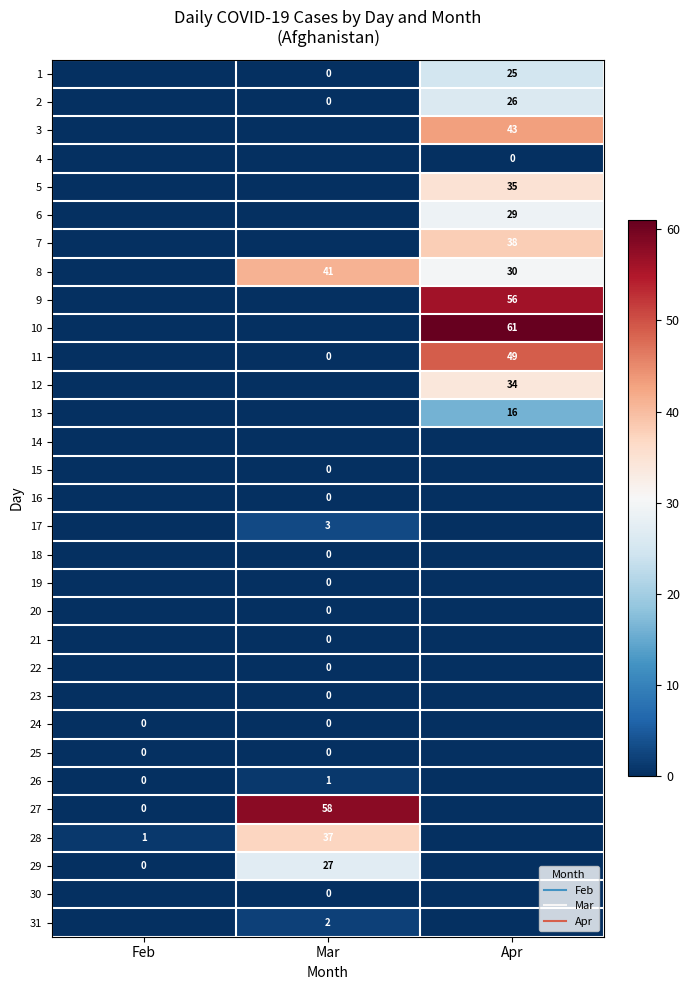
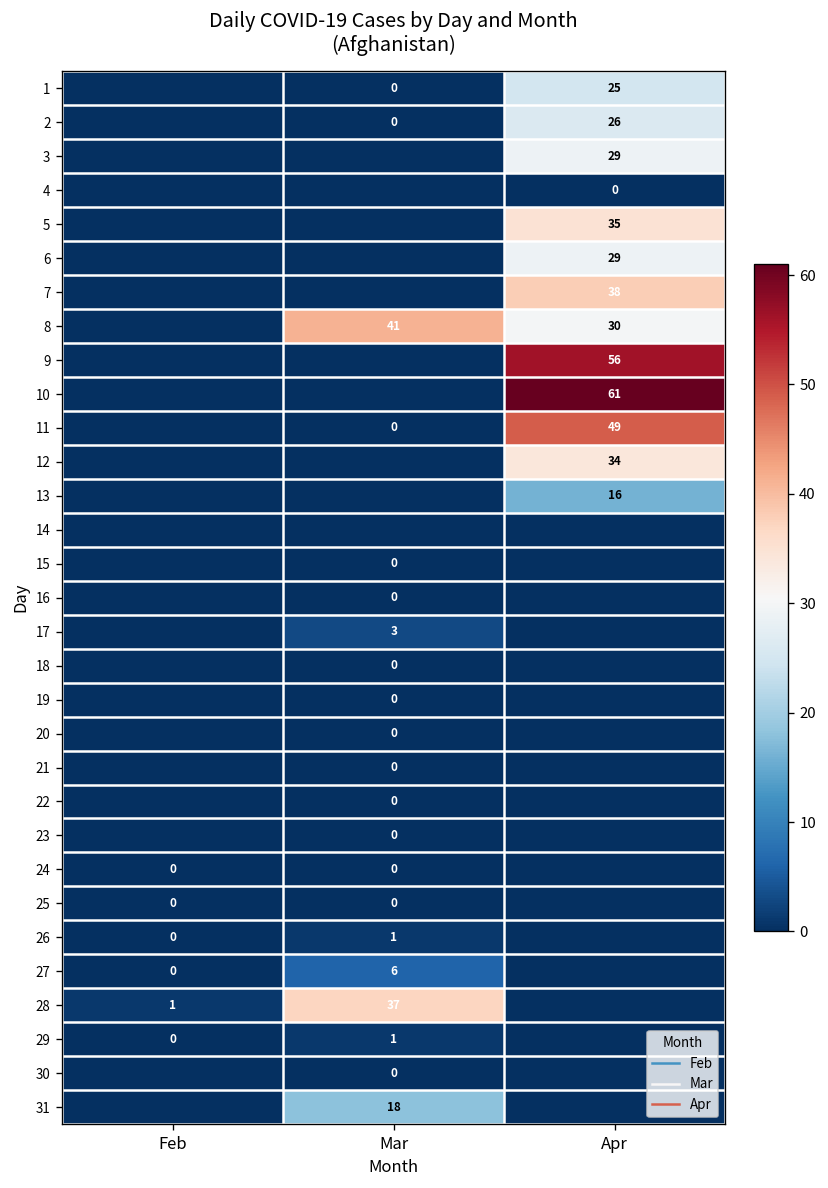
  {
    "1": {
      "Mar": 0,
      "Apr": 25
    },
    "2": {
      "Mar": 0,
      "Apr": 26
    },
    "3": {
-     "Apr": 43
+     "Apr": 29
    },
    "4": {
      "Apr": 0
    },
    "5": {
      "Apr": 35
    },
    "6": {
      "Apr": 29
    },
    "7": {
      "Apr": 38
    },
    "8": {
      "Mar": 41,
      "Apr": 30
    },
    "9": {
      "Apr": 56
    },
    "10": {
      "Apr": 61
    },
    "11": {
      "Mar": 0,
      "Apr": 49
    },
    "12": {
      "Apr": 34
    },
    "13": {
      "Apr": 16
    },
    "15": {
      "Mar": 0
    },
    "16": {
      "Mar": 0
    },
    "17": {
      "Mar": 3
    },
    "18": {
      "Mar": 0
    },
    "19": {
      "Mar": 0
    },
    "20": {
      "Mar": 0
    },
    "21": {
      "Mar": 0
    },
    "22": {
      "Mar": 0
    },
    "23": {
      "Mar": 0
    },
    "24": {
      "Feb": 0,
      "Mar": 0
    },
    "25": {
      "Feb": 0,
      "Mar": 0
    },
    "26": {
      "Feb": 0,
      "Mar": 1
    },
    "27": {
      "Feb": 0,
-     "Mar": 58
+     "Mar": 6
    },
    "28": {
      "Feb": 1,
      "Mar": 37
    },
    "29": {
      "Feb": 0,
-     "Mar": 27
+     "Mar": 1
    },
    "30": {
      "Mar": 0
    },
    "31": {
-     "Mar": 2
+     "Mar": 18
    }
  }
